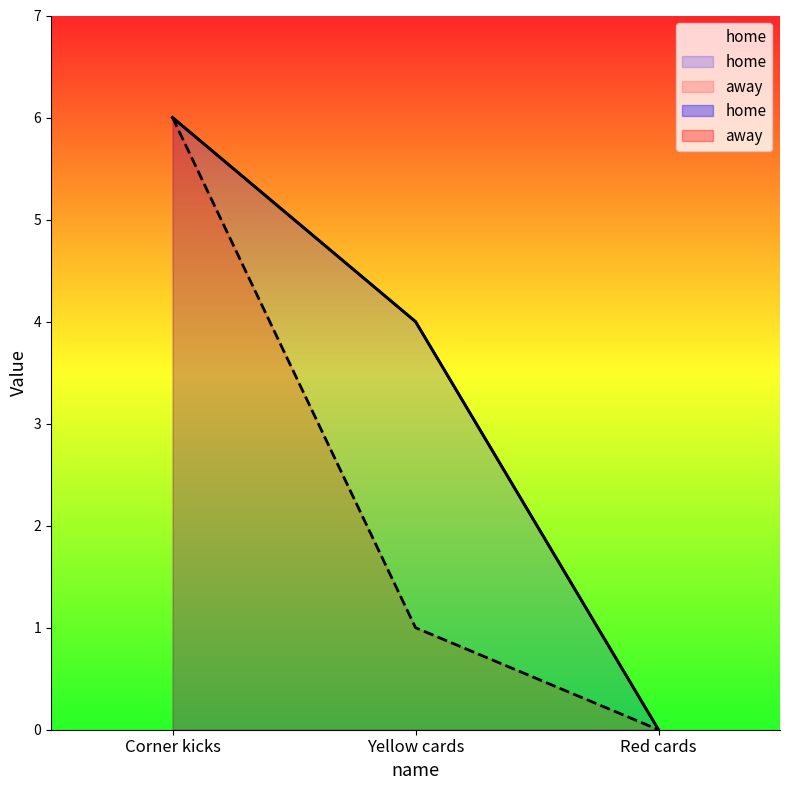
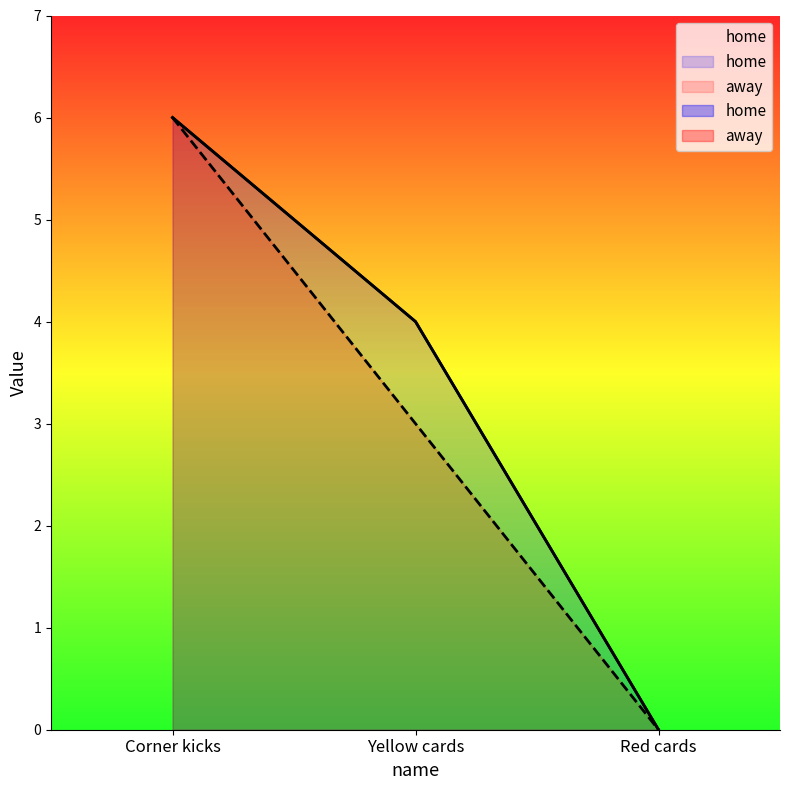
  {
    "home": {
      "Yellow cards": 4
    },
    "away": {
-     "Yellow cards": 1
+     "Yellow cards": 3
    }
  }
